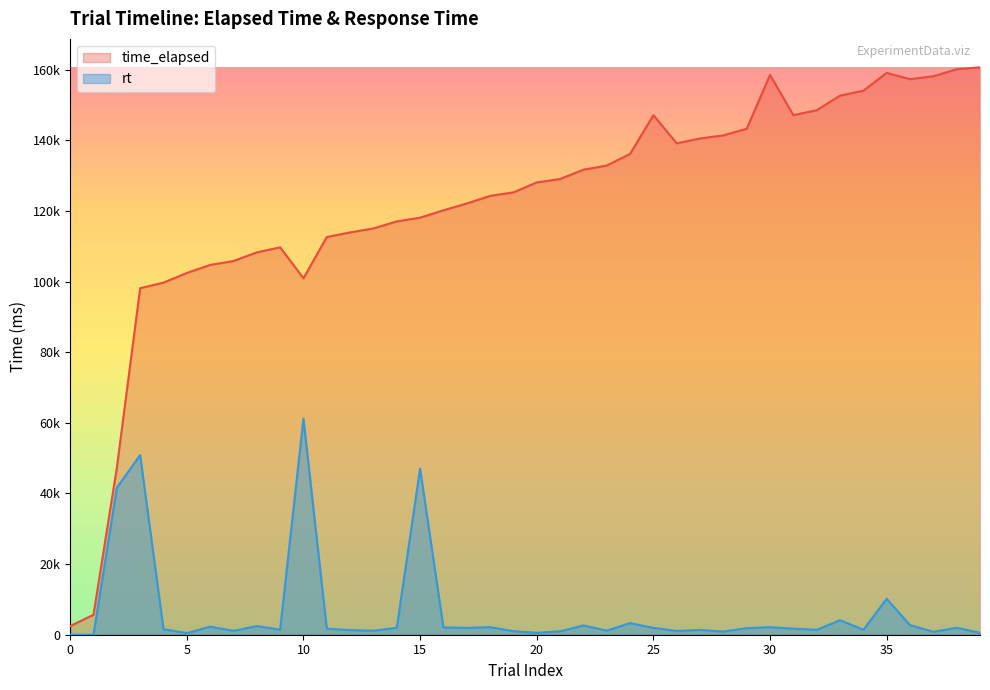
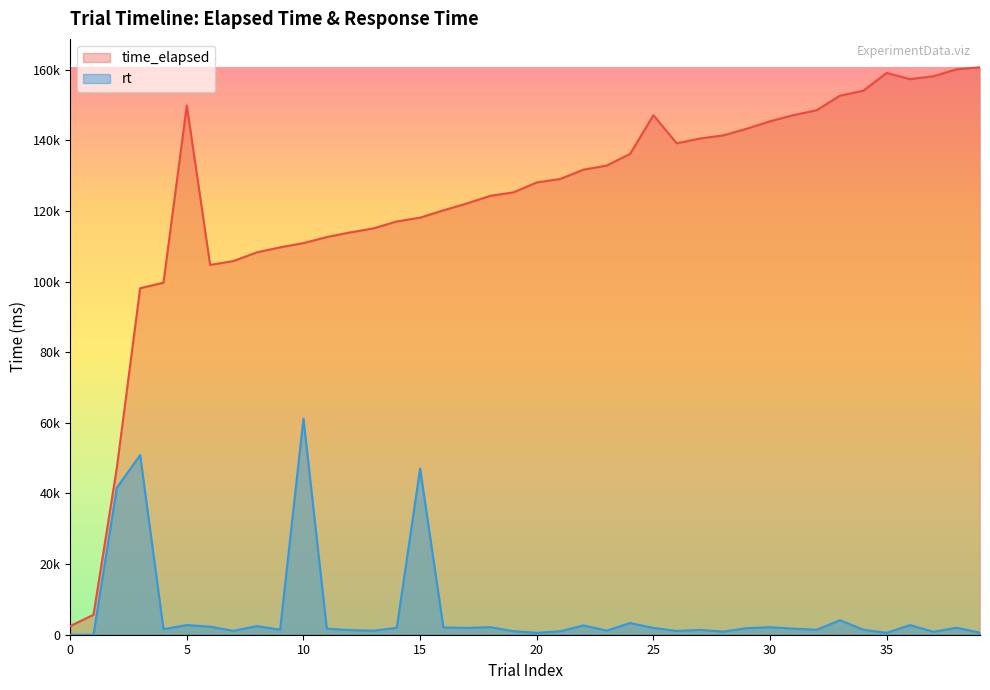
  {
    "time_elapsed": {
      "0": 2000,
-     "5": 102000,
-     "10": 101000,
+     "5": 150000,
+     "10": 111000,
      "15": 118000,
      "20": 128000,
      "25": 147000,
-     "30": 159000,
+     "30": 145000,
      "35": 159000
    },
    "rt": {
      "0": 0,
-     "5": 0,
+     "5": 3000,
      "10": 61000,
      "15": 47000,
      "20": 1000,
      "25": 2000,
      "30": 2000,
-     "35": 10000
+     "35": 1000
    }
  }
